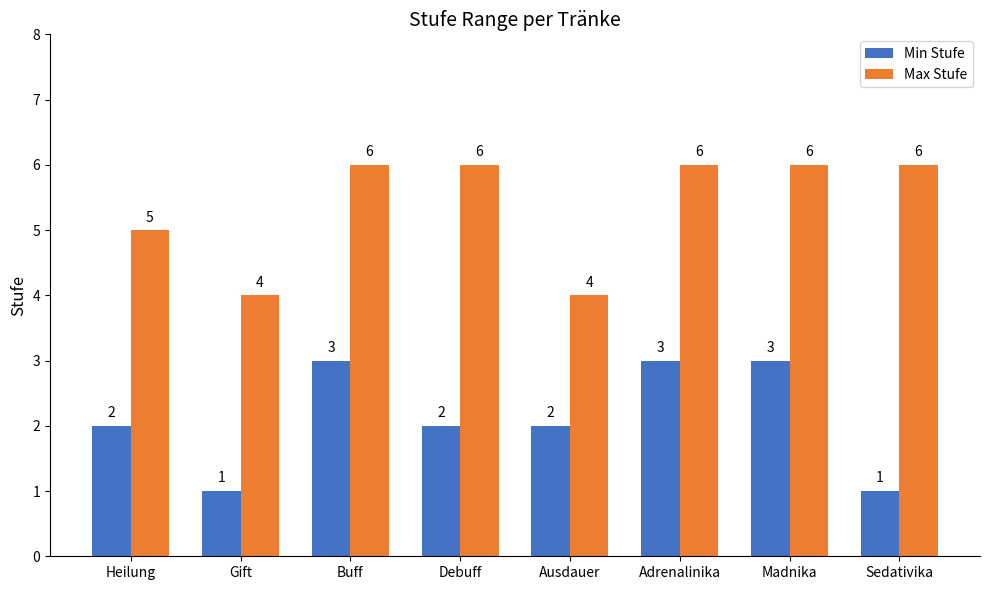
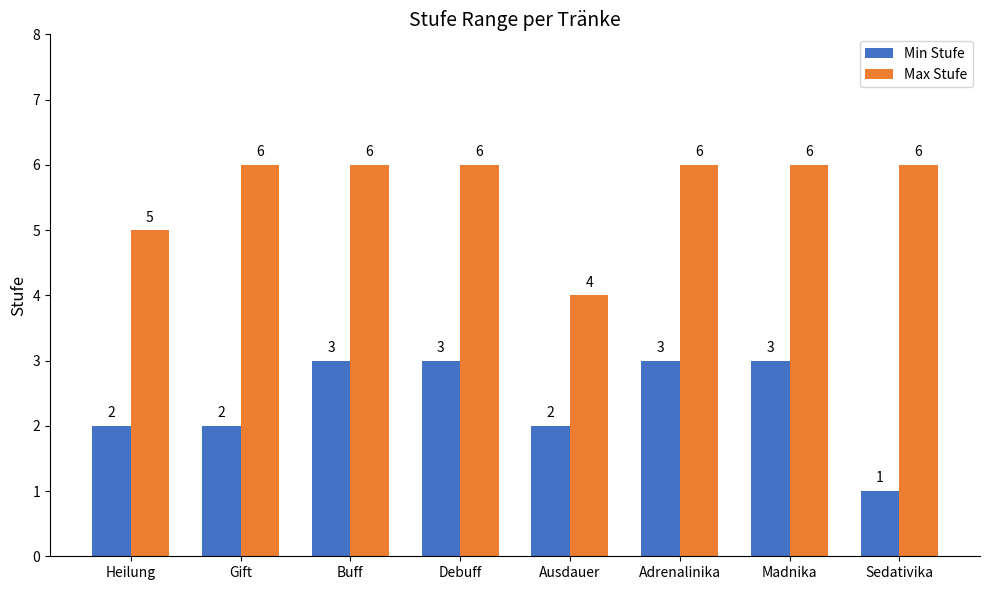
  {
    "Min Stufe": {
      "Heilung": 2,
-     "Gift": 1,
+     "Gift": 2,
      "Buff": 3,
-     "Debuff": 2,
+     "Debuff": 3,
      "Ausdauer": 2,
      "Adrenalinika": 3,
      "Madnika": 3,
      "Sedativika": 1
    },
    "Max Stufe": {
      "Heilung": 5,
-     "Gift": 4,
+     "Gift": 6,
      "Buff": 6,
      "Debuff": 6,
      "Ausdauer": 4,
      "Adrenalinika": 6,
      "Madnika": 6,
      "Sedativika": 6
    }
  }
